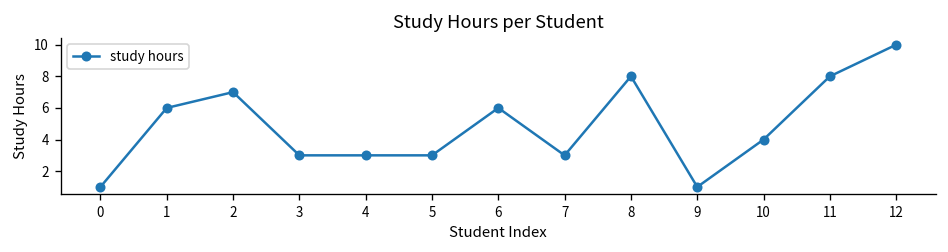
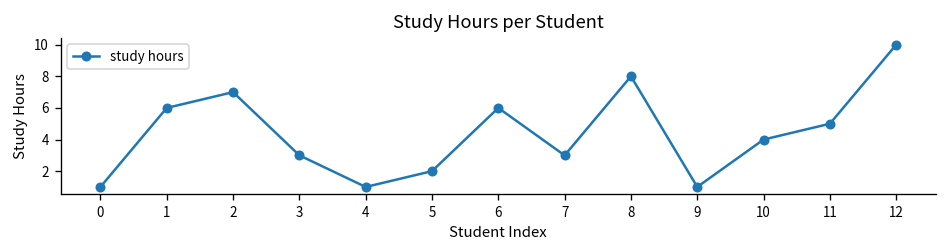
  {
    "0": 1,
    "1": 6,
    "2": 7,
    "3": 3,
-   "4": 3,
-   "5": 3,
+   "4": 1,
+   "5": 2,
    "6": 6,
    "7": 3,
    "8": 8,
    "9": 1,
    "10": 4,
-   "11": 8,
+   "11": 5,
    "12": 10
  }
